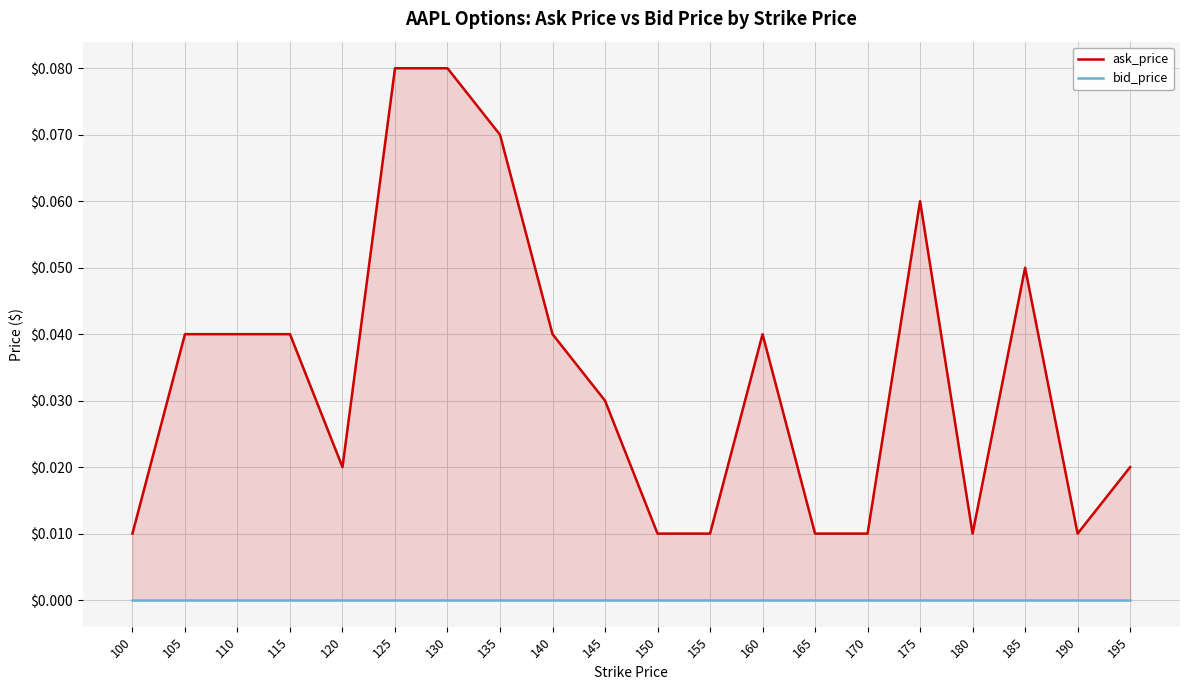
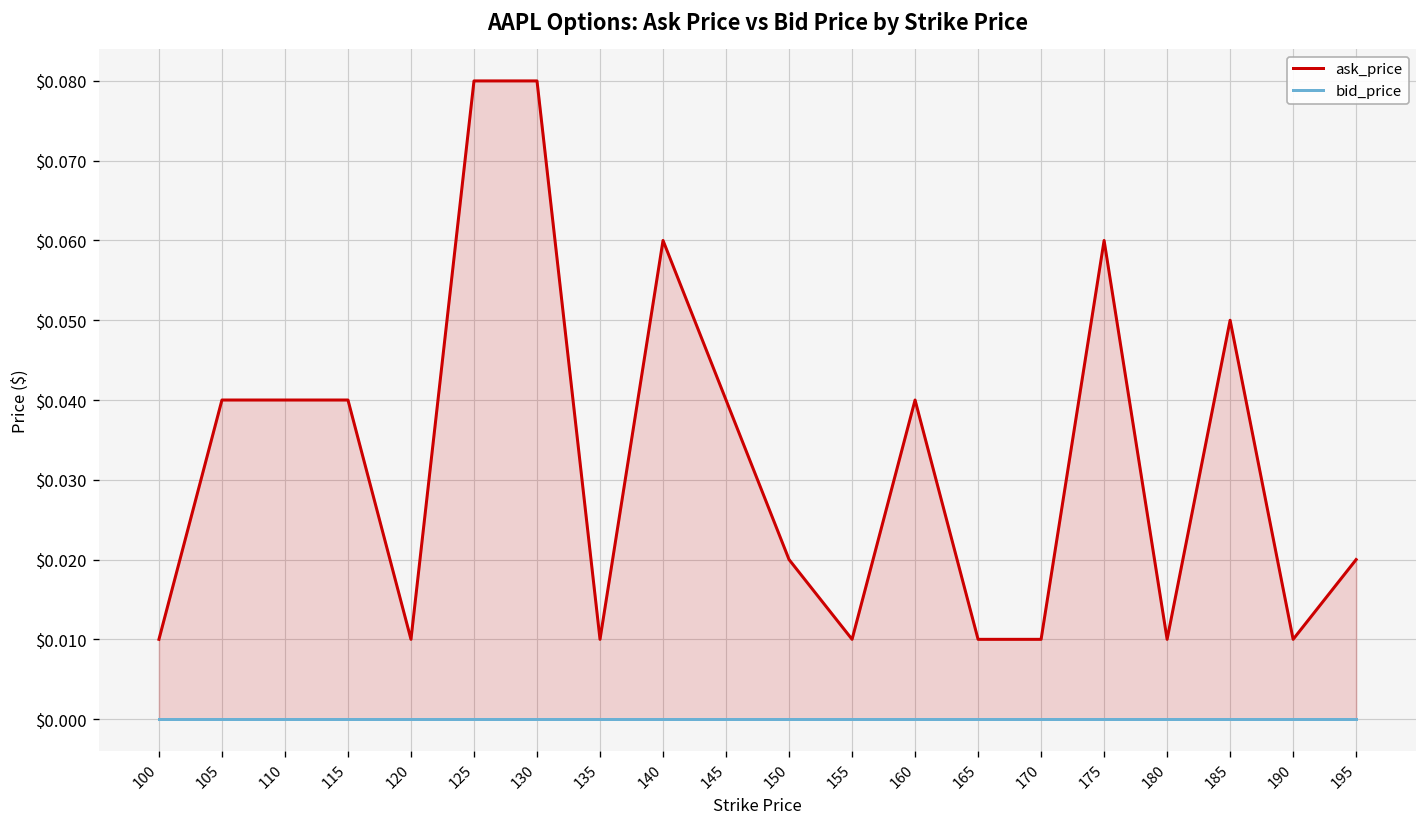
  {
    "ask_price": {
      "100": "$0.01",
      "105": "$0.04",
      "110": "$0.04",
      "115": "$0.04",
-     "120": "$0.02",
+     "120": "$0.01",
      "125": "$0.08",
      "130": "$0.08",
-     "135": "$0.07",
-     "140": "$0.04",
-     "145": "$0.03",
-     "150": "$0.01",
+     "135": "$0.01",
+     "140": "$0.06",
+     "145": "$0.04",
+     "150": "$0.02",
      "155": "$0.01",
      "160": "$0.04",
      "165": "$0.01",
      "170": "$0.01",
      "175": "$0.06",
      "180": "$0.01",
      "185": "$0.05",
      "190": "$0.01",
      "195": "$0.02"
    },
    "bid_price": {
      "100": "$0.00",
      "105": "$0.00",
      "110": "$0.00",
      "115": "$0.00",
      "120": "$0.00",
      "125": "$0.00",
      "130": "$0.00",
      "135": "$0.00",
      "140": "$0.00",
      "145": "$0.00",
      "150": "$0.00",
      "155": "$0.00",
      "160": "$0.00",
      "165": "$0.00",
      "170": "$0.00",
      "175": "$0.00",
      "180": "$0.00",
      "185": "$0.00",
      "190": "$0.00",
      "195": "$0.00"
    }
  }
